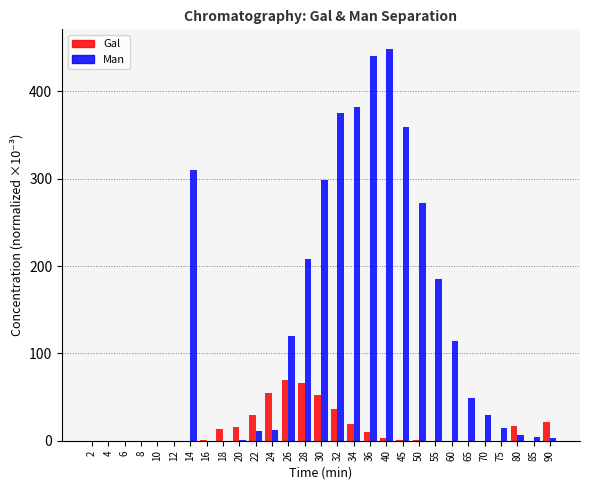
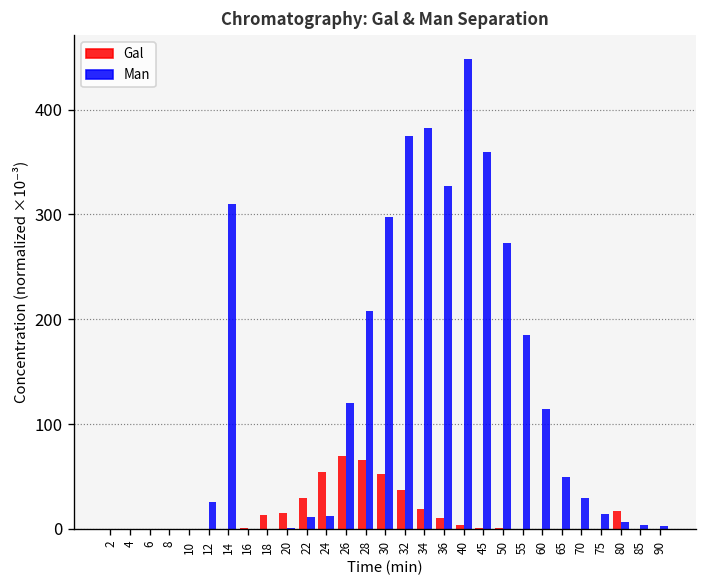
  {
    "Gal": {
      "18": 10,
      "20": 20,
      "22": 30,
      "24": 50,
      "26": 70,
      "28": 70,
      "30": 50,
      "32": 40,
      "34": 20,
      "36": 10,
      "40": 0,
      "80": 20,
-     "90": 20
+     "90": 0
    },
    "Man": {
      "2": 0,
      "4": 0,
      "6": 0,
      "8": 0,
      "10": 0,
-     "12": 0,
+     "12": 30,
      "14": 310,
      "16": 0,
      "18": 0,
      "22": 10,
      "24": 10,
      "26": 120,
      "28": 210,
      "30": 300,
      "32": 380,
      "34": 380,
-     "36": 440,
+     "36": 330,
      "40": 450,
      "45": 360,
      "50": 270,
      "55": 180,
      "60": 110,
      "65": 50,
      "70": 30,
      "75": 10,
      "80": 10,
      "85": 0
    }
  }
